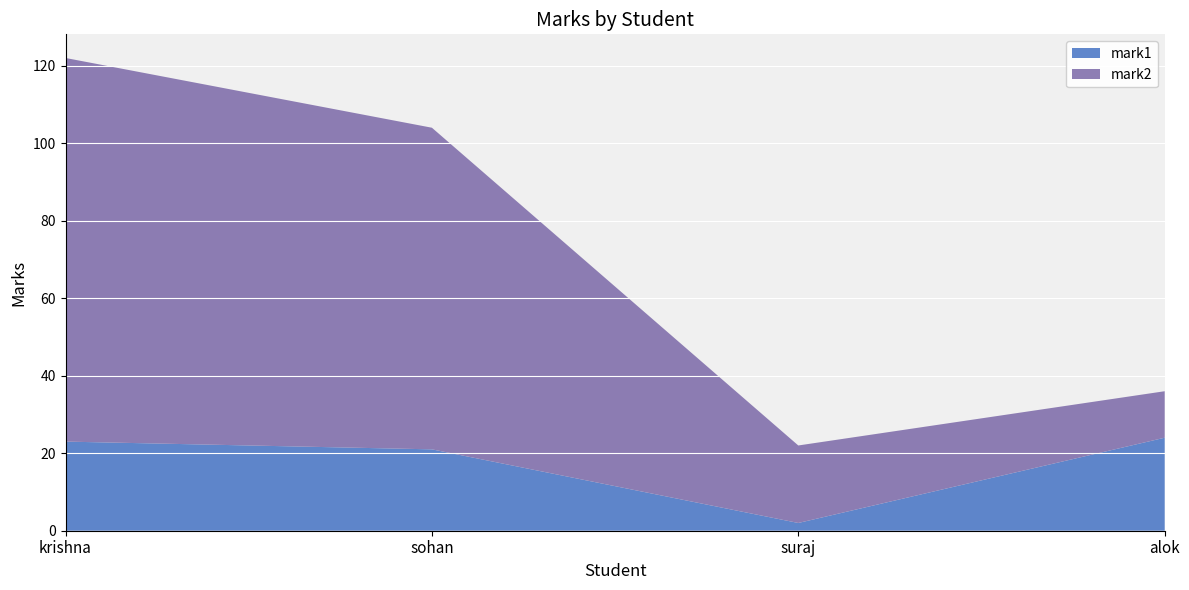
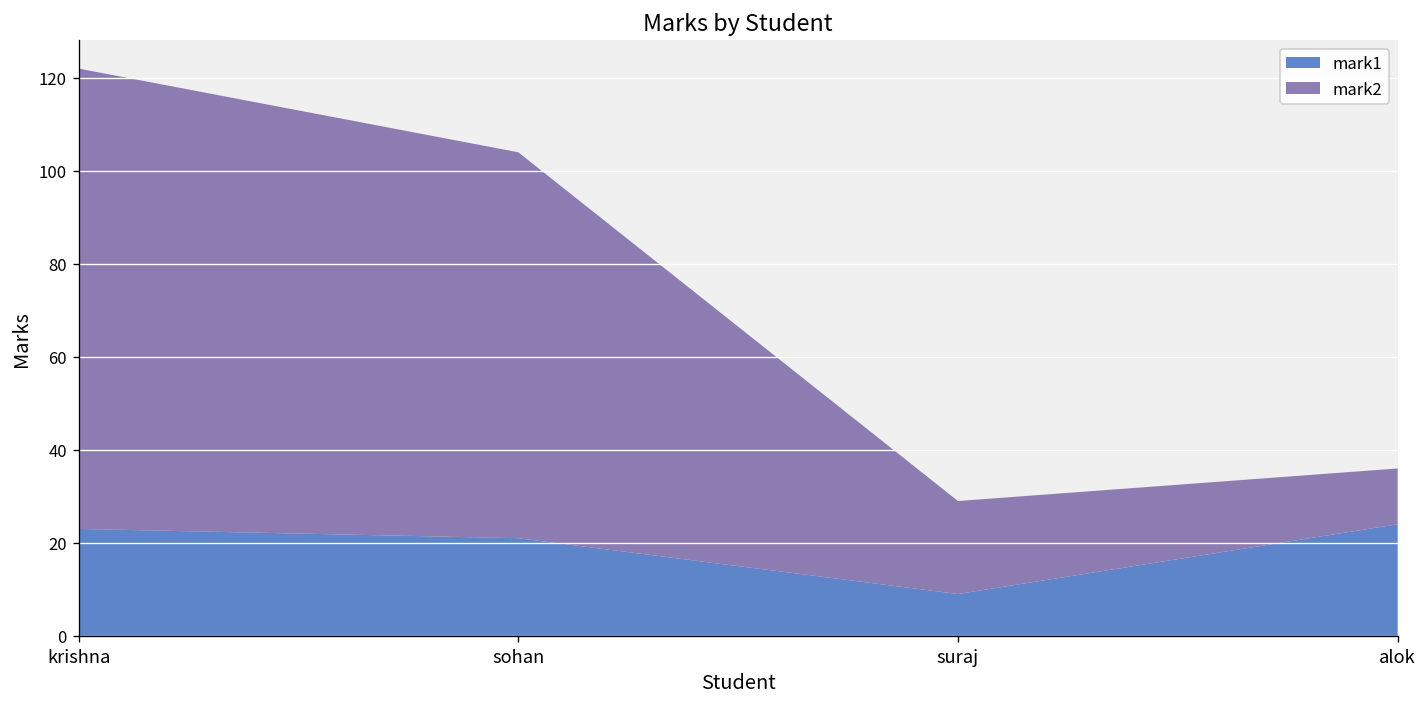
  {
    "mark1": {
      "krishna": 23,
      "sohan": 21,
-     "suraj": 2,
+     "suraj": 9,
      "alok": 24
    },
    "mark2": {
      "krishna": 99,
      "sohan": 83,
      "suraj": 20,
      "alok": 12
    }
  }
